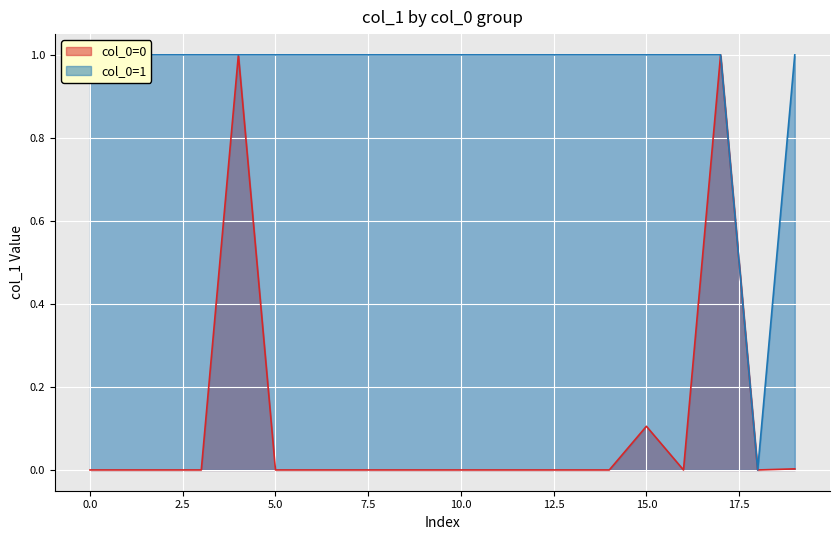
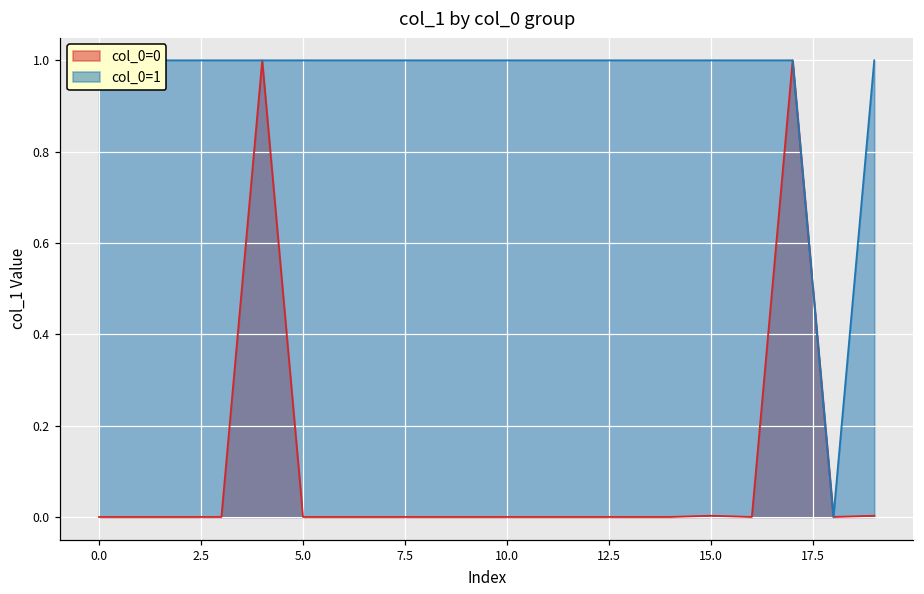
  {
    "col_0=0": {
      "0.0": 0.00,
      "5.0": 0.00,
      "10.0": 0.00,
-     "15.0": 0.11
+     "15.0": 0.00
    },
    "col_0=1": {
      "5.0": 1.00,
      "10.0": 1.00,
      "15.0": 1.00
    }
  }
